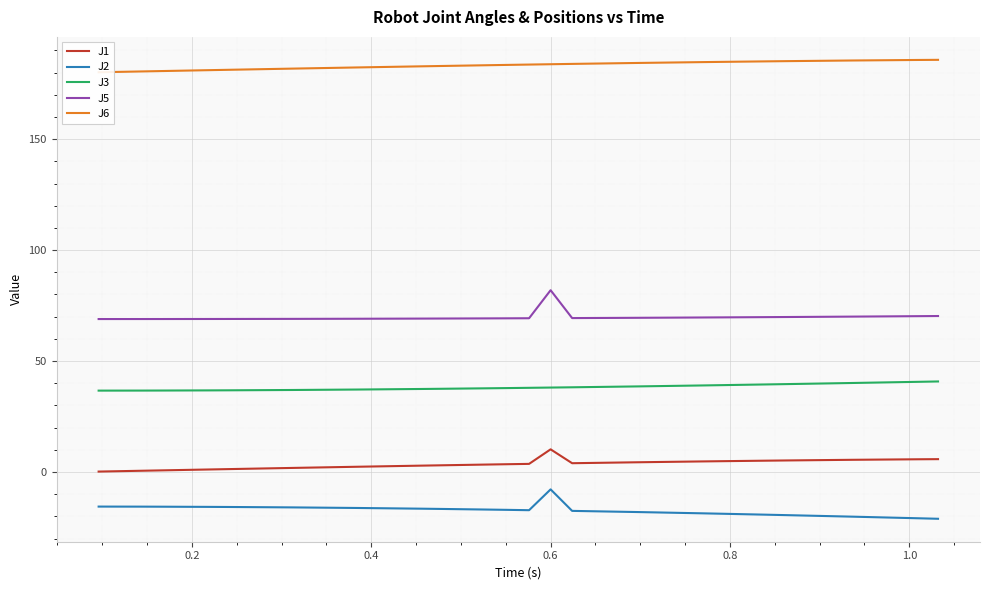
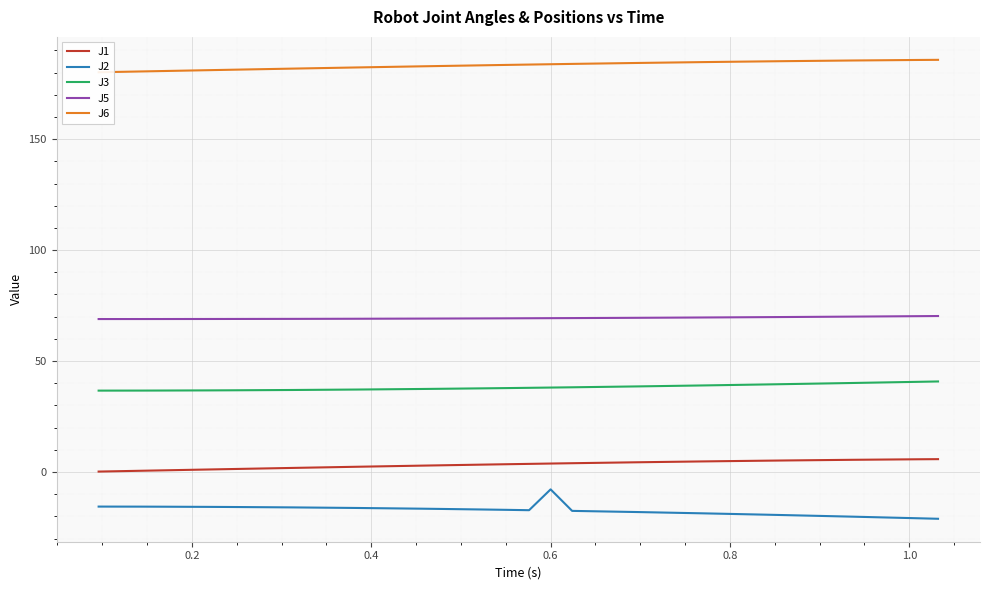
  {
    "J1": {
-     "0.6": 10
+     "0.6": 4
    },
    "J2": {
      "0.6": -8
    },
    "J3": {
      "0.6": 38
    },
    "J5": {
-     "0.6": 82
+     "0.6": 69
    },
    "J6": {
      "0.6": 184
    }
  }
